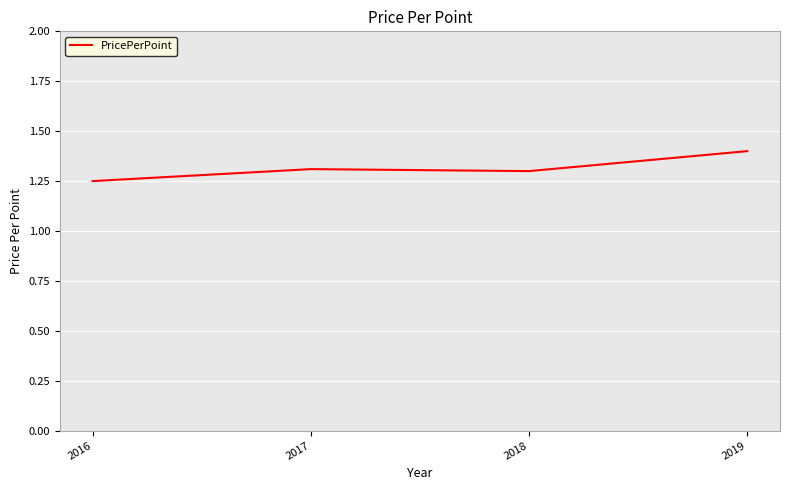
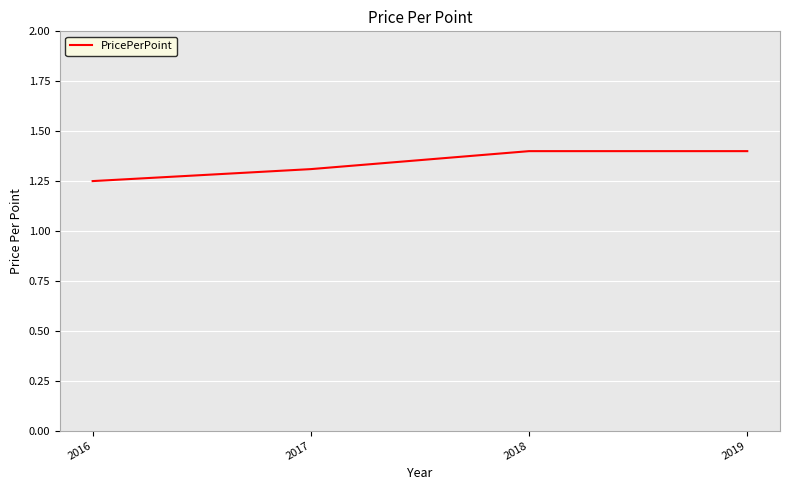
  {
    "2016": 1.25,
    "2017": 1.3,
-   "2018": 1.3,
+   "2018": 1.4,
    "2019": 1.4
  }
